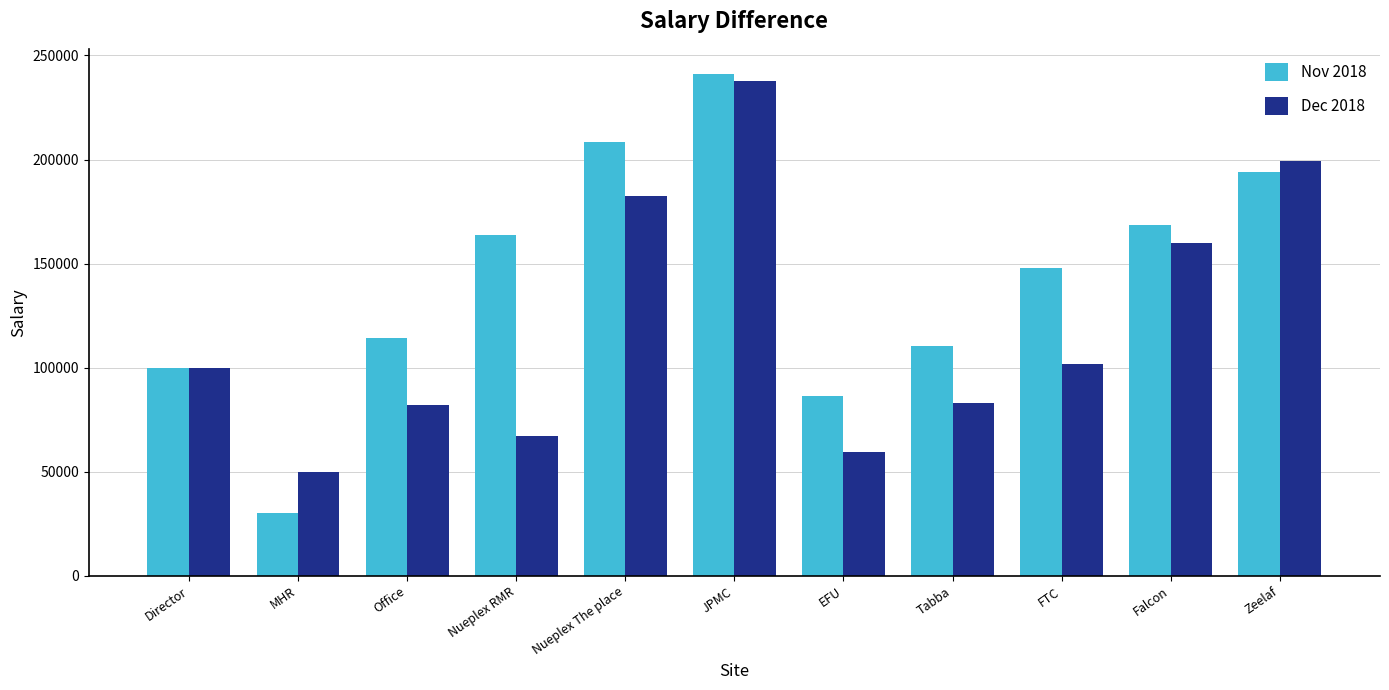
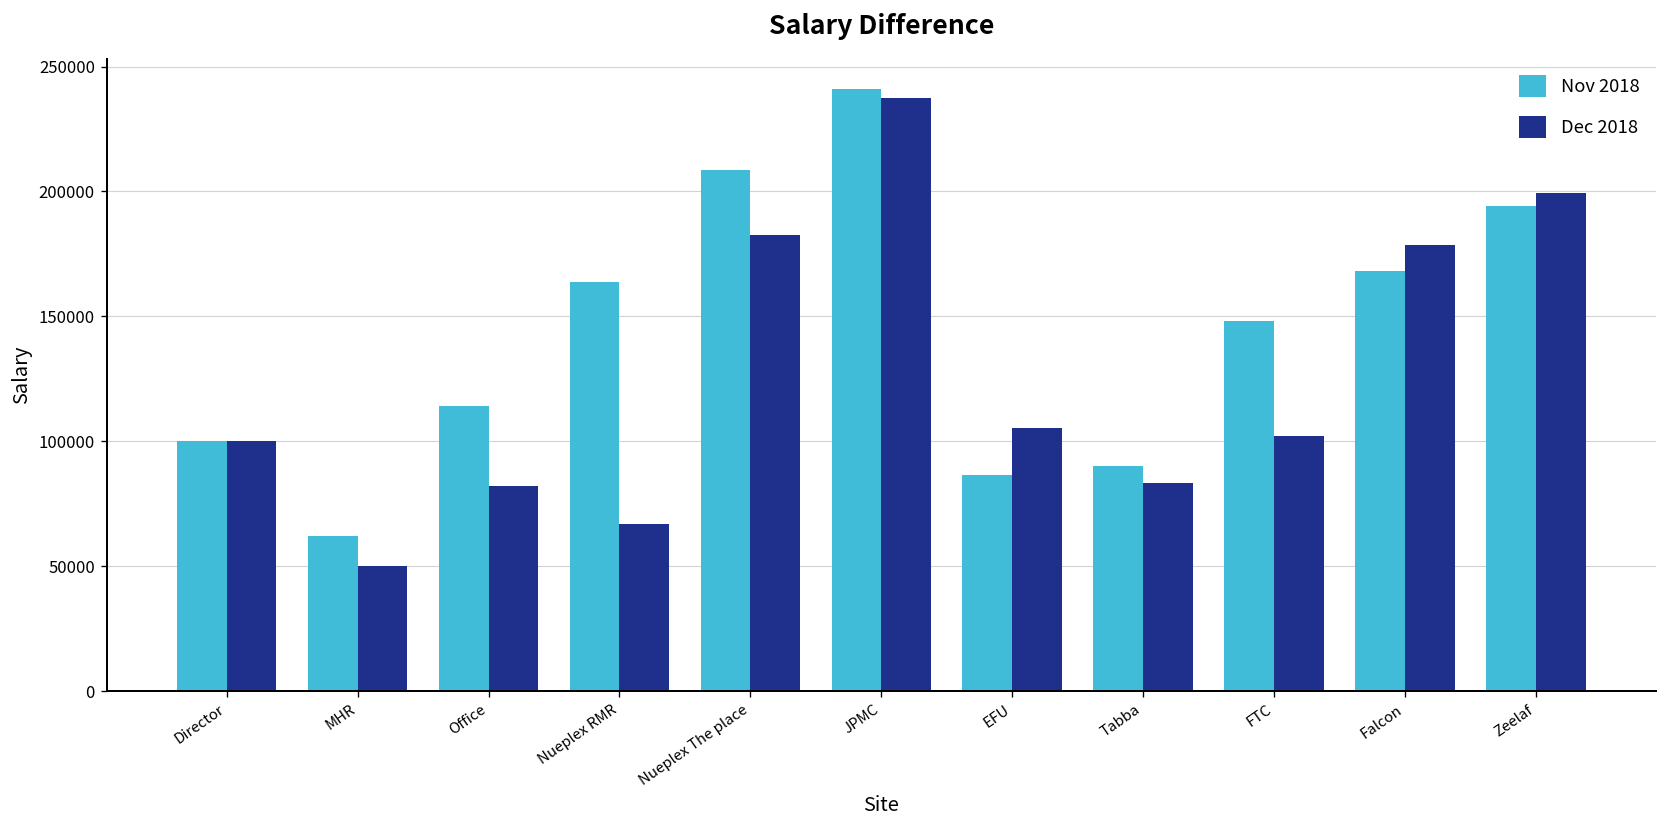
  {
    "Nov 2018": {
      "Director": 100000,
-     "MHR": 30000,
+     "MHR": 62000,
      "Office": 114000,
      "Nueplex RMR": 164000,
      "Nueplex The place": 209000,
      "JPMC": 241000,
      "EFU": 87000,
-     "Tabba": 110000,
+     "Tabba": 90000,
      "FTC": 148000,
      "Falcon": 168000,
      "Zeelaf": 194000
    },
    "Dec 2018": {
      "Director": 100000,
      "MHR": 50000,
      "Office": 82000,
      "Nueplex RMR": 67000,
      "Nueplex The place": 182000,
      "JPMC": 238000,
-     "EFU": 59000,
+     "EFU": 105000,
      "Tabba": 83000,
      "FTC": 102000,
-     "Falcon": 160000,
+     "Falcon": 179000,
      "Zeelaf": 199000
    }
  }
